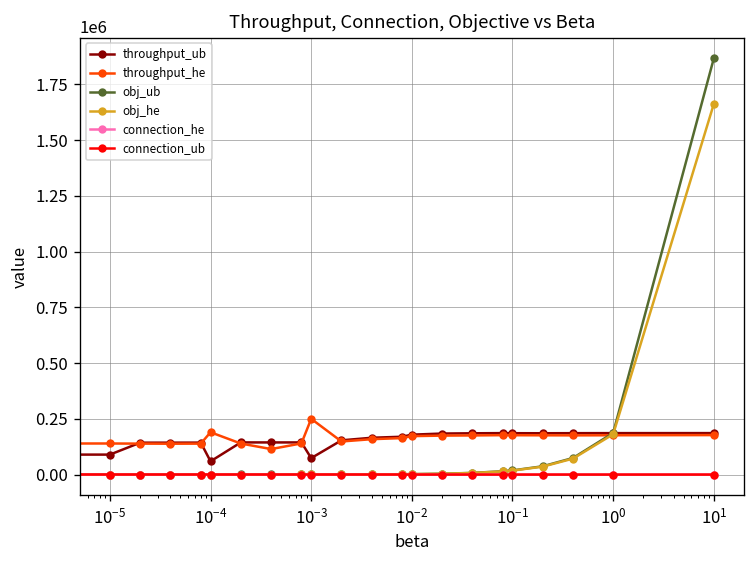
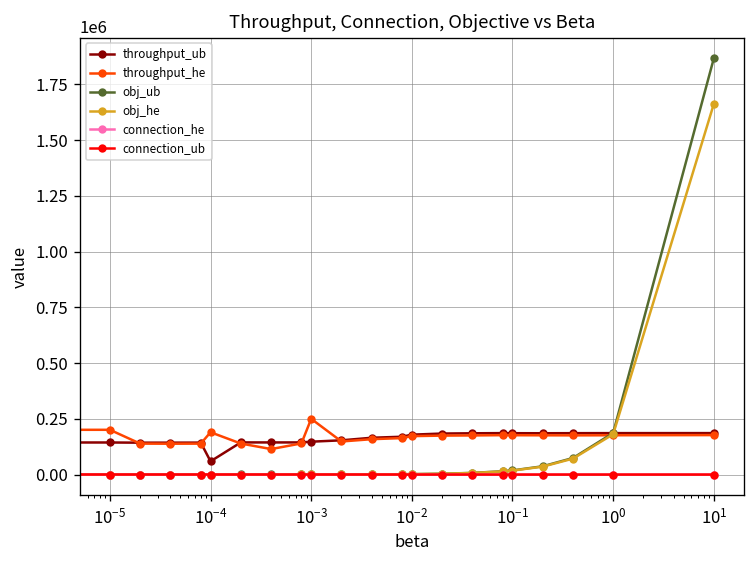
  {
    "throughput_ub": {
-     "10^-5": 90000,
+     "10^-5": 140000,
      "10^-4": 60000,
-     "10^-3": 70000
+     "10^-3": 150000
    },
    "throughput_he": {
-     "10^-5": 140000,
+     "10^-5": 200000,
      "10^-4": 190000,
      "10^-3": 250000
    },
    "obj_ub": {
      "10^1": 1870000
    },
    "obj_he": {
      "10^1": 1660000
    }
  }
